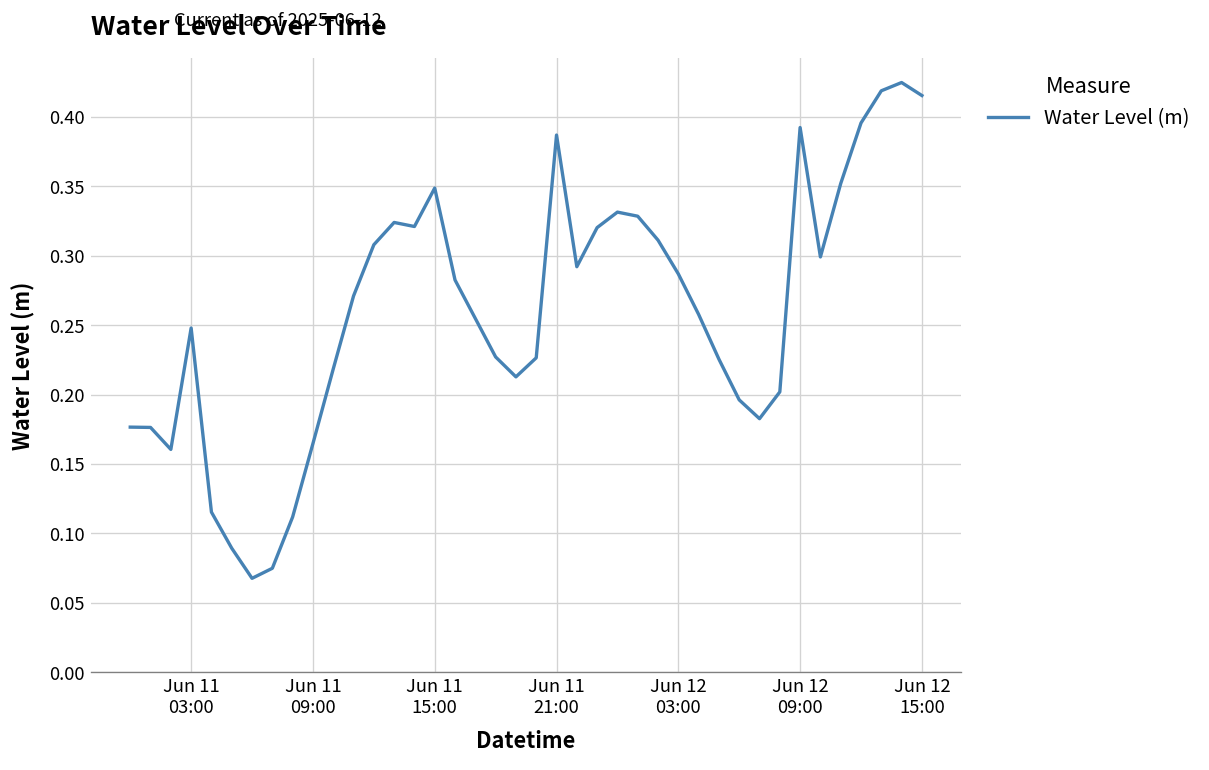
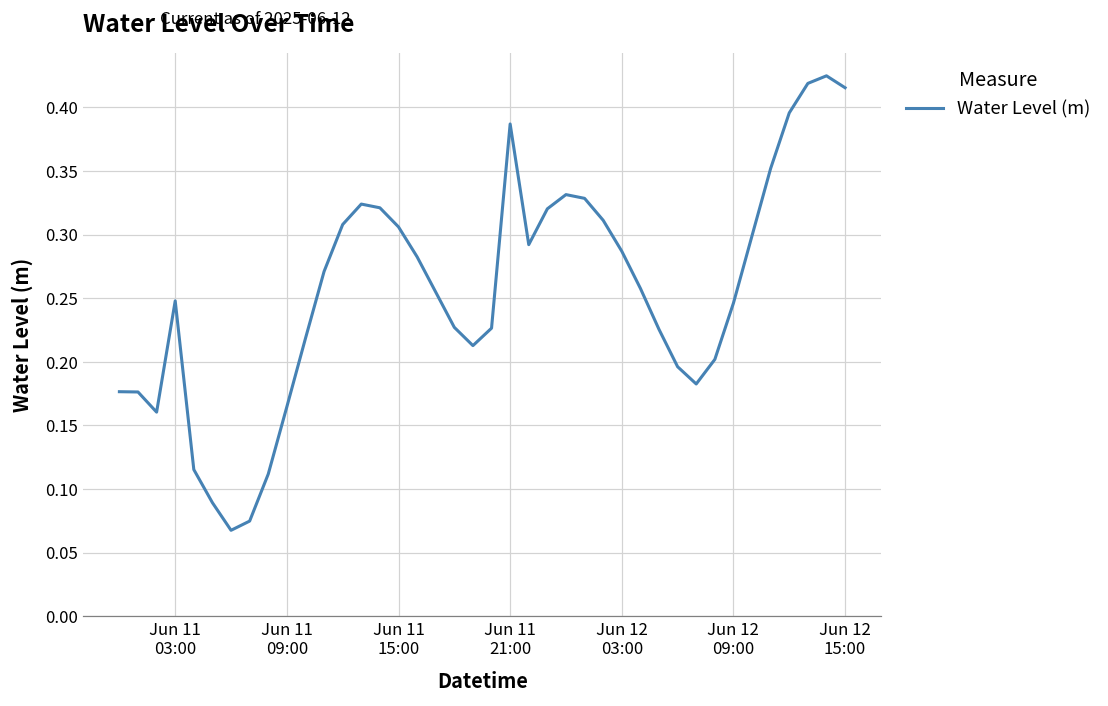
  {
    "Jun 11 03:00": 0.248,
    "Jun 11 09:00": 0.165,
-   "Jun 11 15:00": 0.349,
+   "Jun 11 15:00": 0.306,
    "Jun 11 21:00": 0.387,
    "Jun 12 03:00": 0.287,
-   "Jun 12 09:00": 0.392,
+   "Jun 12 09:00": 0.246,
    "Jun 12 15:00": 0.416
  }
